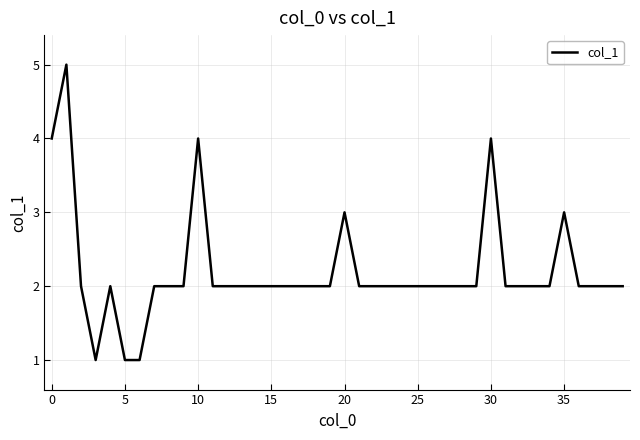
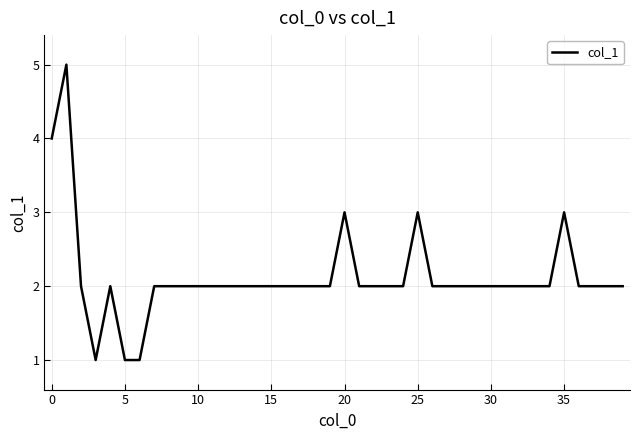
  {
    "0": 4,
    "5": 1,
-   "10": 4,
+   "10": 2,
    "15": 2,
    "20": 3,
-   "25": 2,
-   "30": 4,
+   "25": 3,
+   "30": 2,
    "35": 3
  }
